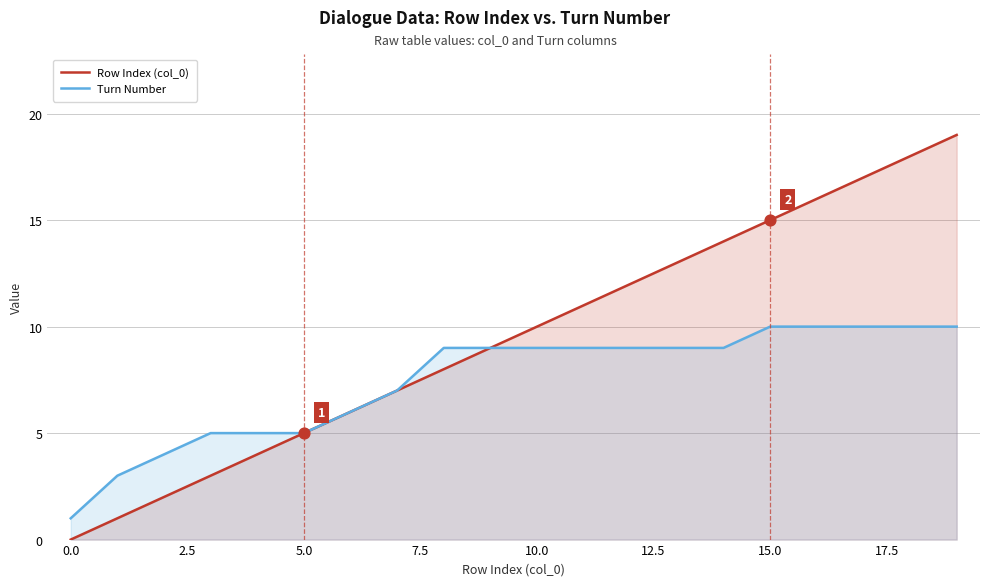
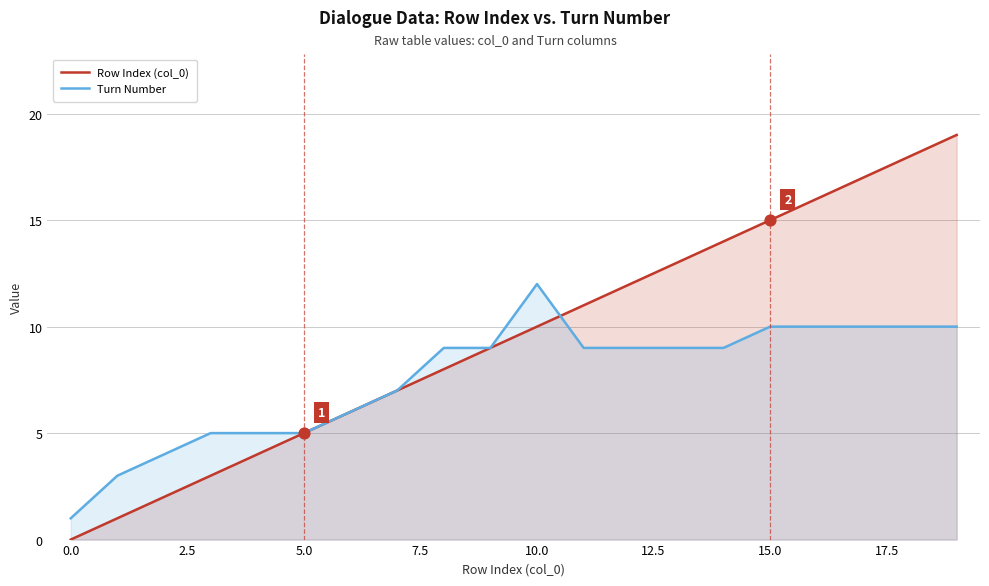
  {
    "Turn Number": {
      "0.0": 1,
-     "10.0": 9,
+     "10.0": 12,
      "15.0": 10
    }
  }
